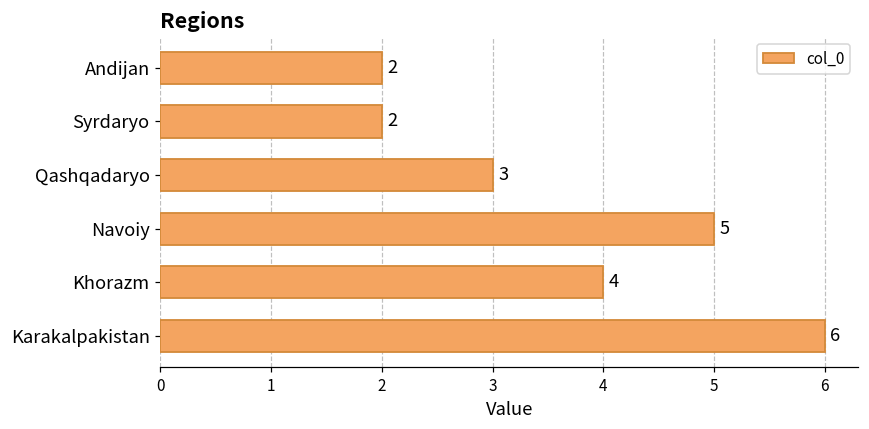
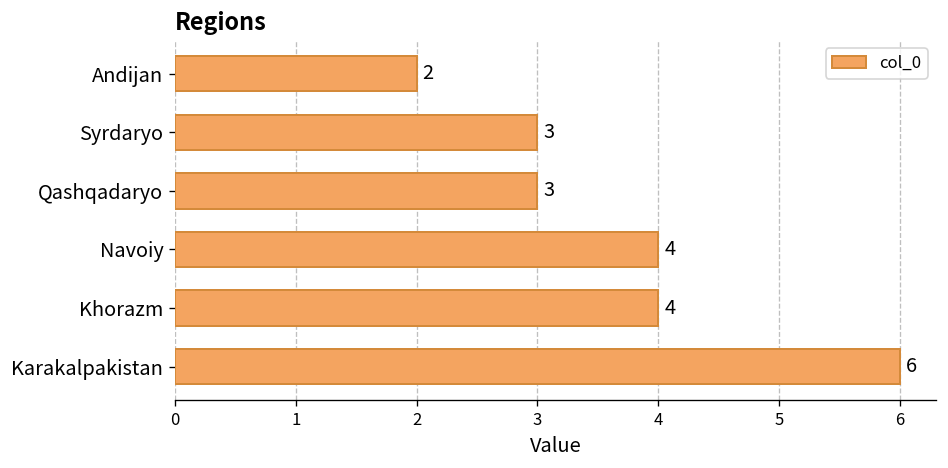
  {
    "Andijan": 2,
-   "Syrdaryo": 2,
+   "Syrdaryo": 3,
    "Qashqadaryo": 3,
-   "Navoiy": 5,
+   "Navoiy": 4,
    "Khorazm": 4,
    "Karakalpakistan": 6
  }
